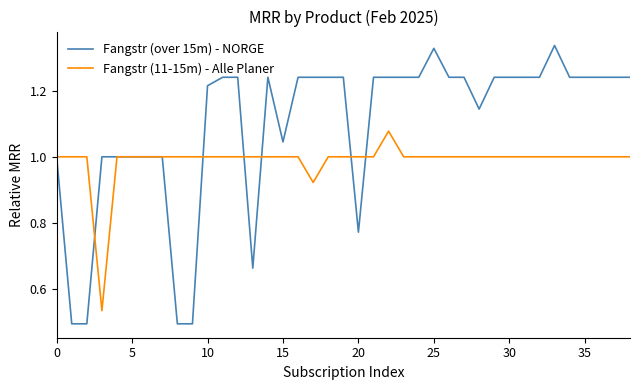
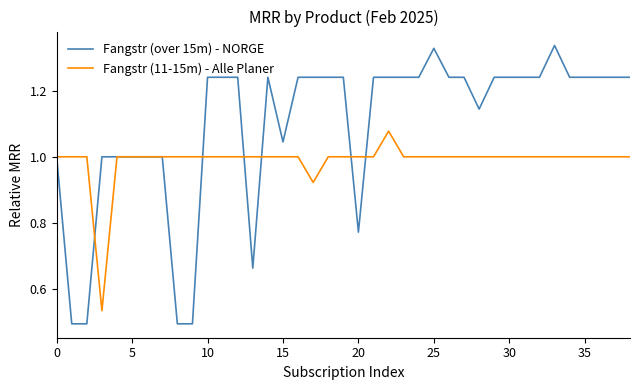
  {
    "Fangstr (over 15m) - NORGE": {
-     "10": 1.21,
+     "10": 1.24,
      "15": 1.05,
      "20": 0.77,
      "25": 1.33,
      "30": 1.24,
      "35": 1.24
    },
    "Fangstr (11-15m) - Alle Planer": {
      "10": 1.00,
      "15": 1.00,
      "20": 1.00,
      "25": 1.00,
      "30": 1.00,
      "35": 1.00
    }
  }
